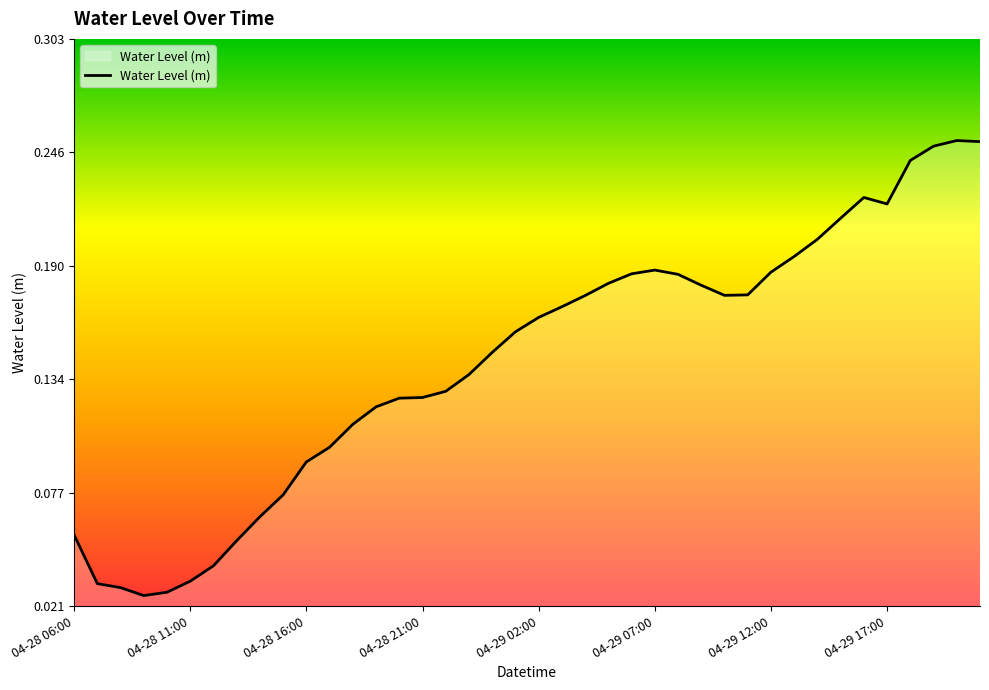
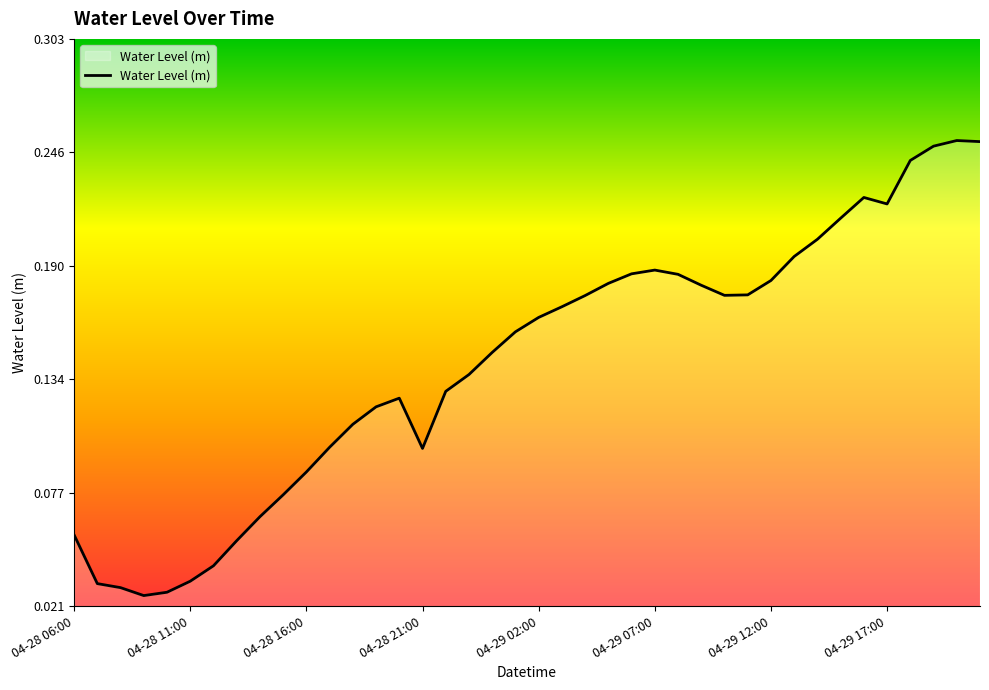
  {
    "04-28 06:00": 0.057,
    "04-28 11:00": 0.034,
-   "04-28 16:00": 0.093,
-   "04-28 21:00": 0.125,
+   "04-28 16:00": 0.088,
+   "04-28 21:00": 0.099,
    "04-29 02:00": 0.165,
    "04-29 07:00": 0.188,
-   "04-29 12:00": 0.187,
+   "04-29 12:00": 0.183,
    "04-29 17:00": 0.221
  }
